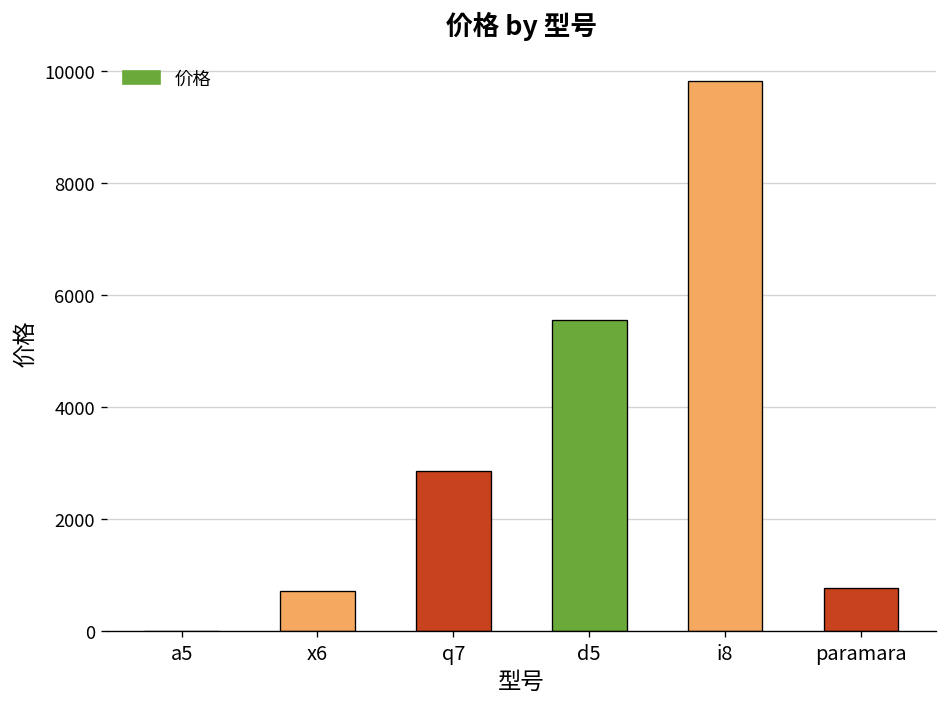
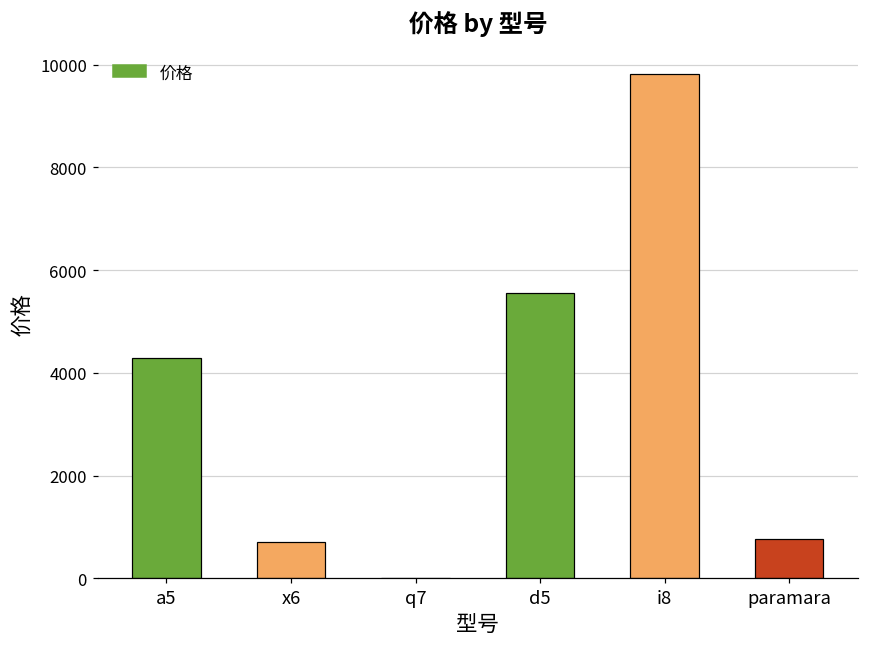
  {
-   "a5": 0,
+   "a5": 4300,
    "x6": 700,
-   "q7": 2900,
+   "q7": 0,
    "d5": 5500,
    "i8": 9800,
    "paramara": 800
  }
